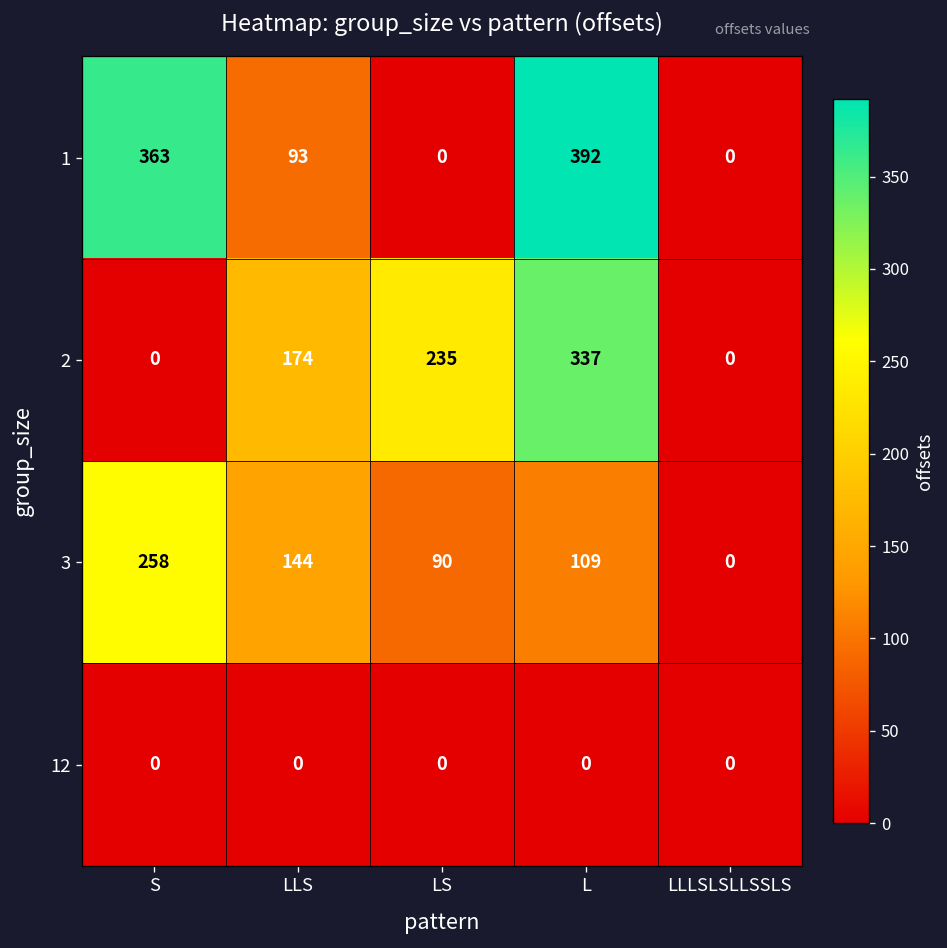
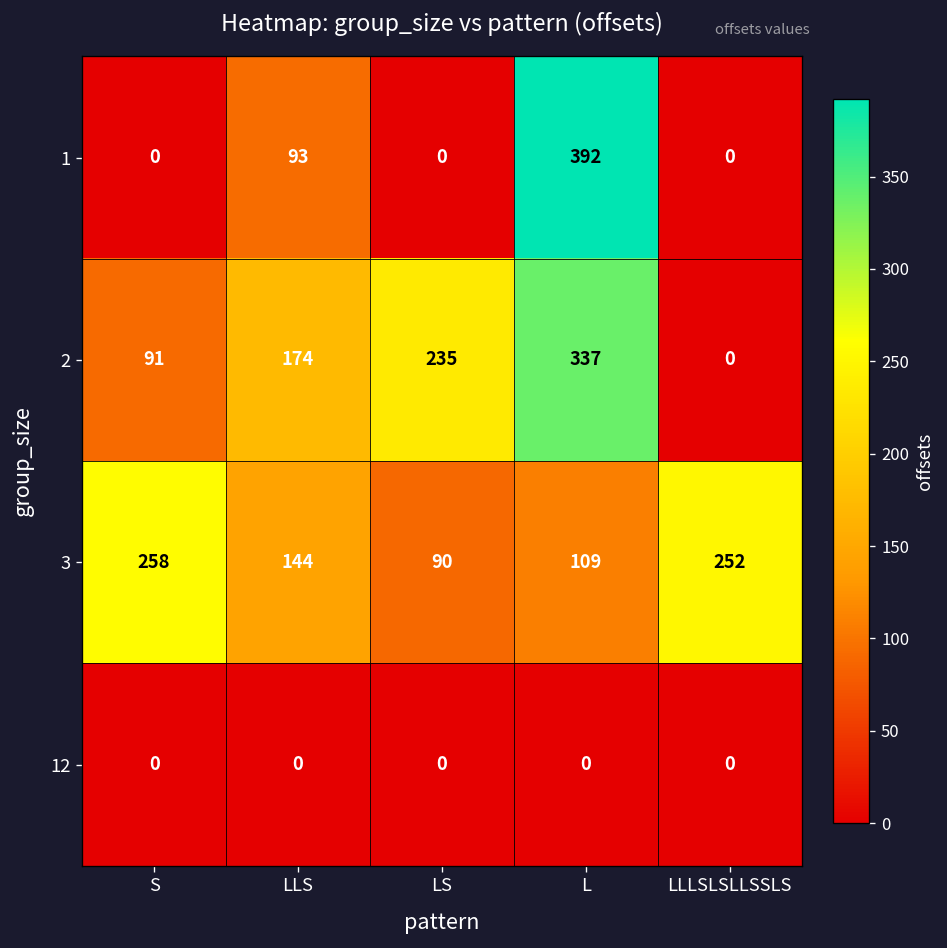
  {
    "1": {
-     "S": 363,
+     "S": 0,
      "LLS": 93,
      "LS": 0,
      "L": 392,
      "LLLSLSLLSSLS": 0
    },
    "2": {
-     "S": 0,
+     "S": 91,
      "LLS": 174,
      "LS": 235,
      "L": 337,
      "LLLSLSLLSSLS": 0
    },
    "3": {
      "S": 258,
      "LLS": 144,
      "LS": 90,
      "L": 109,
-     "LLLSLSLLSSLS": 0
+     "LLLSLSLLSSLS": 252
    },
    "12": {
      "S": 0,
      "LLS": 0,
      "LS": 0,
      "L": 0,
      "LLLSLSLLSSLS": 0
    }
  }
